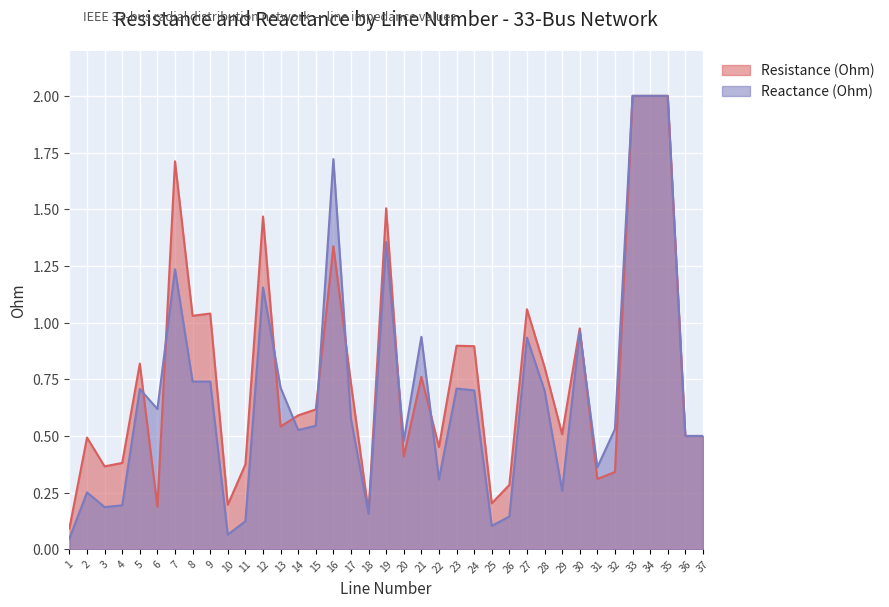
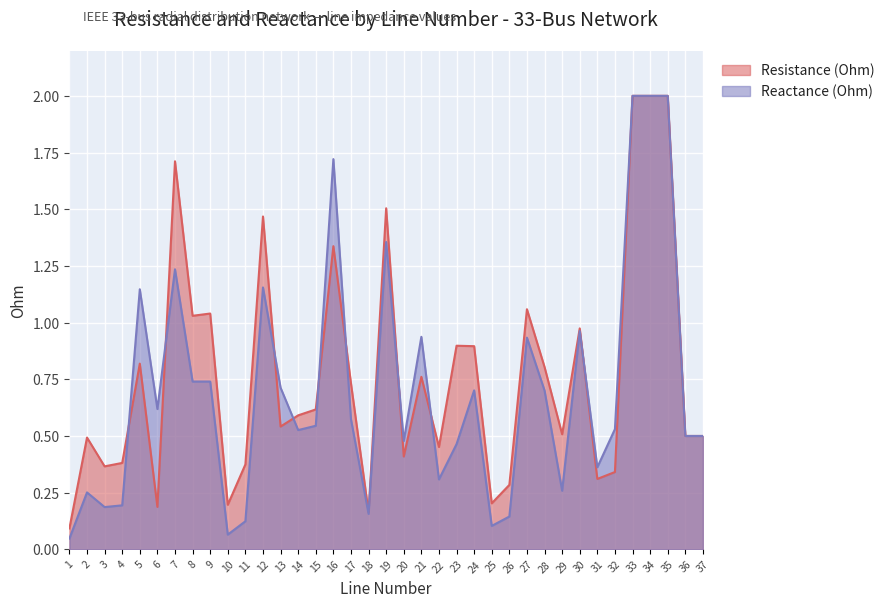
  {
    "Resistance (Ohm)": {
      "1": 0.09,
      "2": 0.49,
      "3": 0.37,
      "4": 0.38,
      "5": 0.82,
      "6": 0.19,
      "7": 1.71,
      "8": 1.03,
      "9": 1.04,
      "10": 0.20,
      "11": 0.37,
      "12": 1.47,
      "13": 0.54,
      "14": 0.59,
      "15": 0.62,
      "16": 1.34,
      "17": 0.73,
      "19": 1.50,
      "20": 0.41,
      "21": 0.76,
      "22": 0.45,
      "23": 0.90,
      "24": 0.90,
      "25": 0.20,
      "26": 0.28,
      "27": 1.06,
      "28": 0.80,
      "29": 0.51,
      "30": 0.97,
      "31": 0.31,
      "32": 0.34
    },
    "Reactance (Ohm)": {
      "1": 0.05,
      "2": 0.25,
      "3": 0.19,
      "4": 0.19,
-     "5": 0.71,
+     "5": 1.15,
      "6": 0.62,
      "7": 1.24,
      "8": 0.74,
      "9": 0.74,
      "10": 0.07,
      "11": 0.12,
      "12": 1.16,
      "13": 0.71,
      "14": 0.53,
      "15": 0.55,
      "16": 1.72,
      "17": 0.57,
      "19": 1.36,
      "20": 0.48,
      "21": 0.94,
      "22": 0.31,
-     "23": 0.71,
+     "23": 0.46,
      "24": 0.70,
      "25": 0.10,
      "26": 0.14,
      "27": 0.93,
      "28": 0.70,
      "29": 0.26,
      "30": 0.96,
      "31": 0.36,
      "32": 0.53
    }
  }
